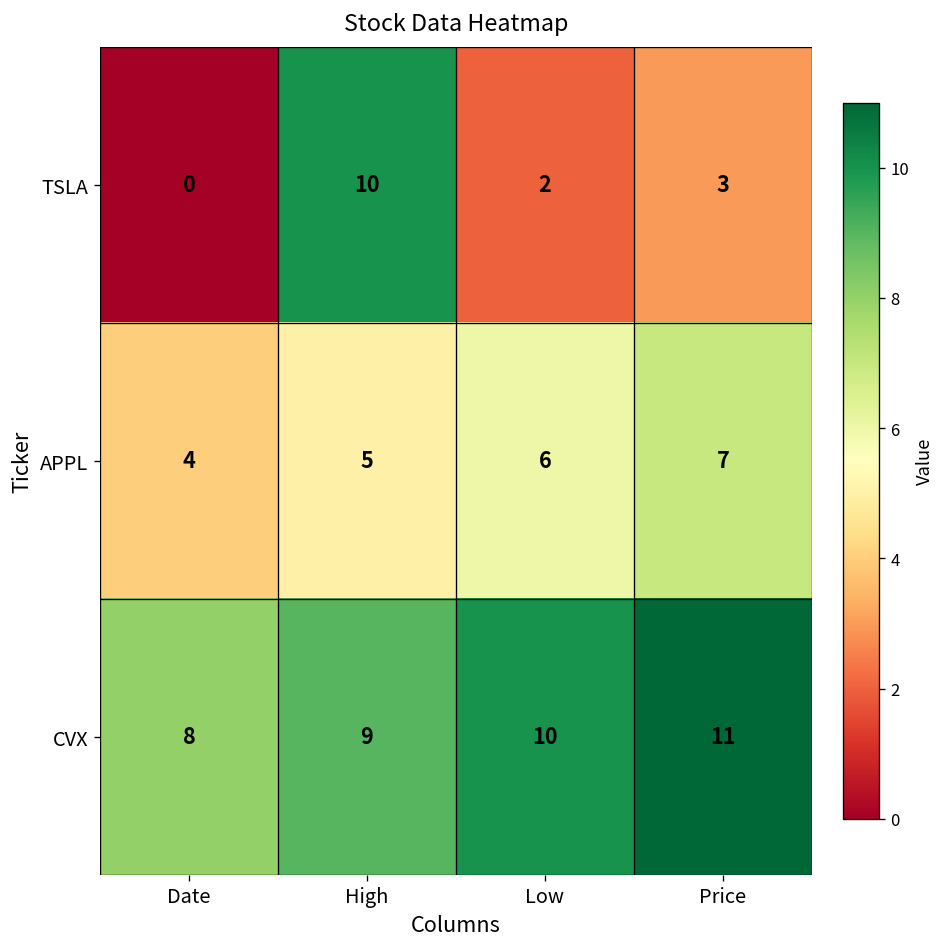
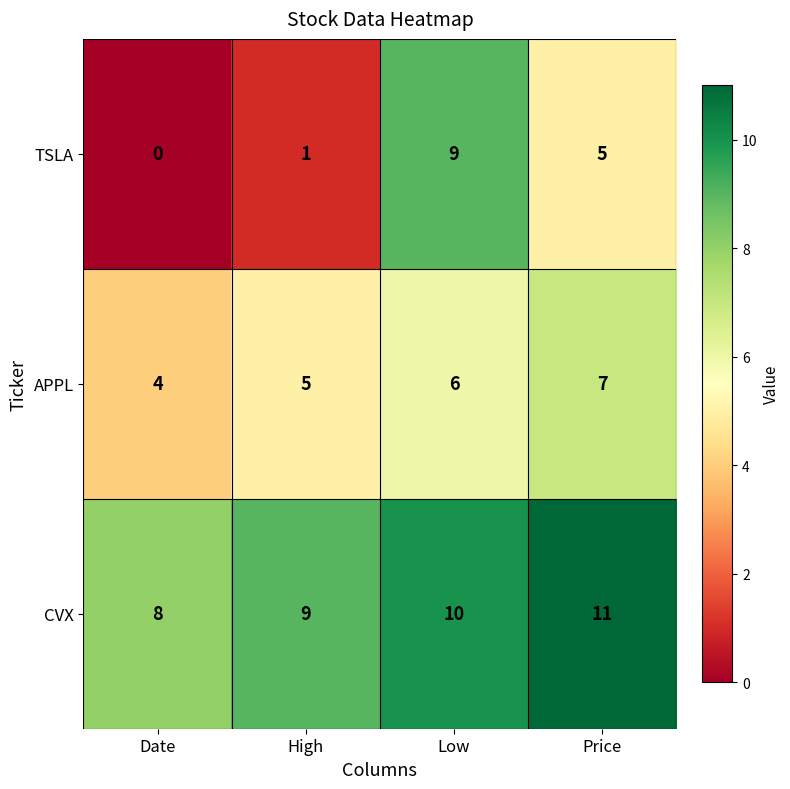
  {
    "TSLA": {
      "Date": 0,
-     "High": 10,
-     "Low": 2,
-     "Price": 3
+     "High": 1,
+     "Low": 9,
+     "Price": 5
    },
    "APPL": {
      "Date": 4,
      "High": 5,
      "Low": 6,
      "Price": 7
    },
    "CVX": {
      "Date": 8,
      "High": 9,
      "Low": 10,
      "Price": 11
    }
  }
